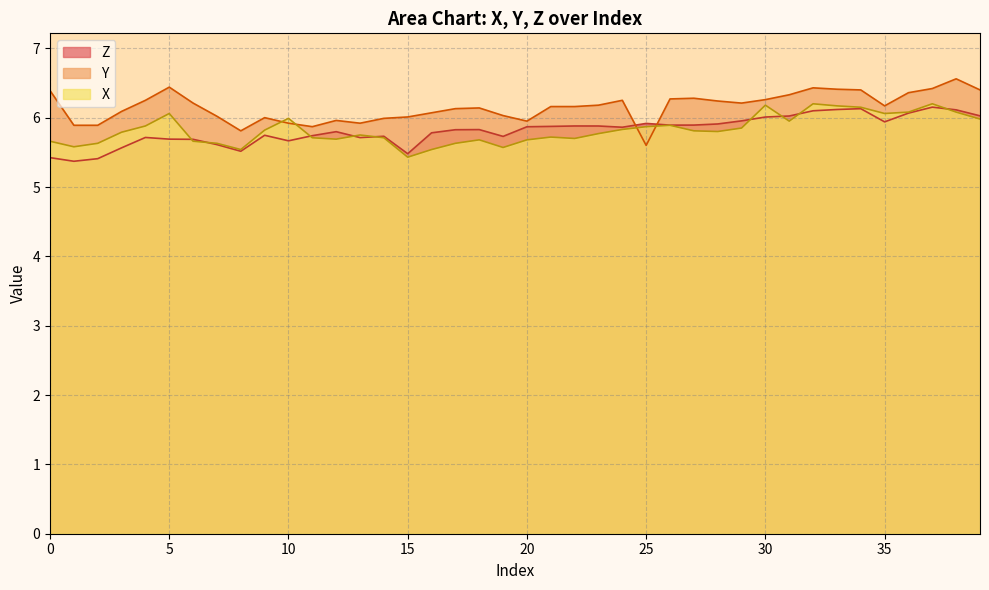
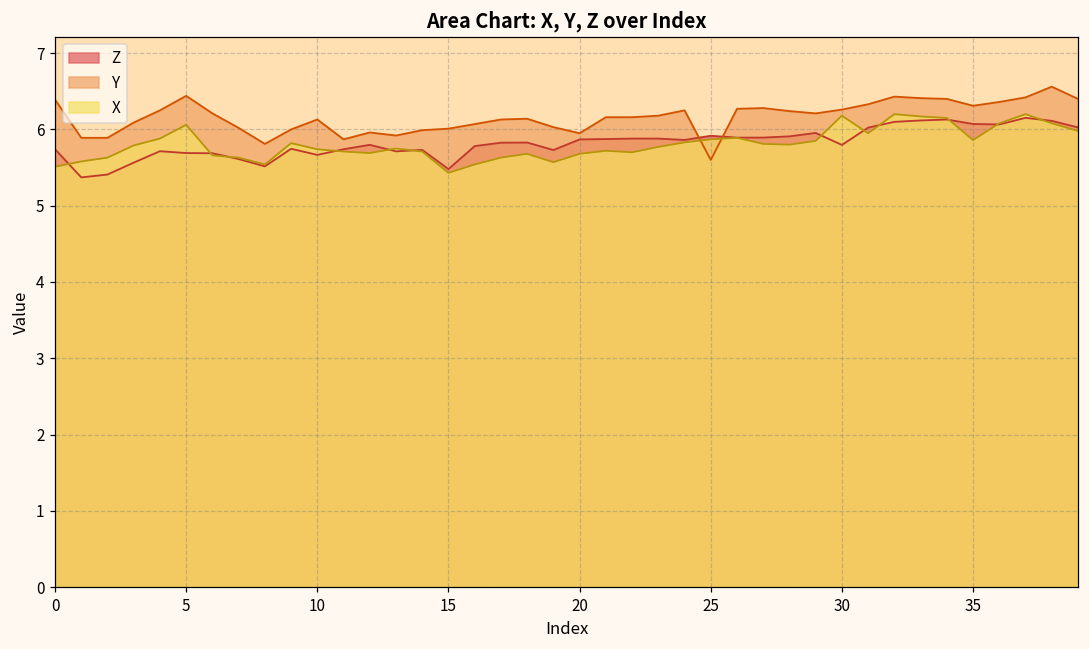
  {
    "Z": {
-     "0": 5.4,
+     "0": 5.7,
      "5": 5.7,
      "10": 5.7,
      "15": 5.5,
      "20": 5.9,
      "25": 5.9,
-     "30": 6.0,
-     "35": 5.9
+     "30": 5.8,
+     "35": 6.1
    },
    "Y": {
      "0": 6.4,
      "5": 6.4,
-     "10": 5.9,
+     "10": 6.1,
      "15": 6.0,
      "20": 6.0,
      "25": 5.6,
      "30": 6.3,
-     "35": 6.2
+     "35": 6.3
    },
    "X": {
-     "0": 5.7,
+     "0": 5.5,
      "5": 6.1,
-     "10": 6.0,
+     "10": 5.7,
      "15": 5.4,
      "20": 5.7,
      "25": 5.9,
      "30": 6.2,
-     "35": 6.1
+     "35": 5.9
    }
  }
